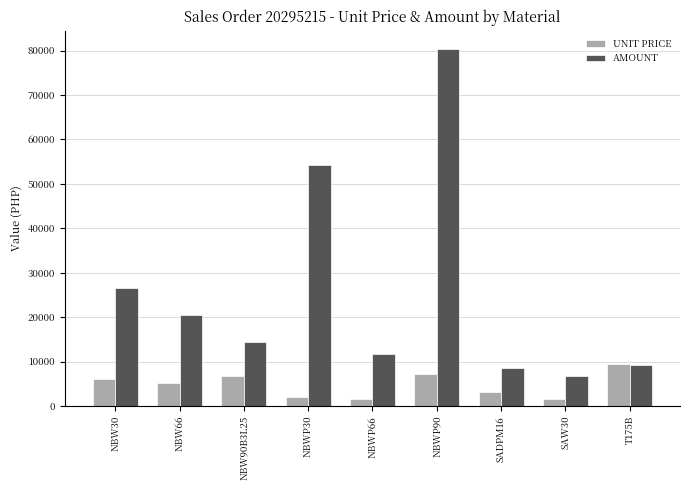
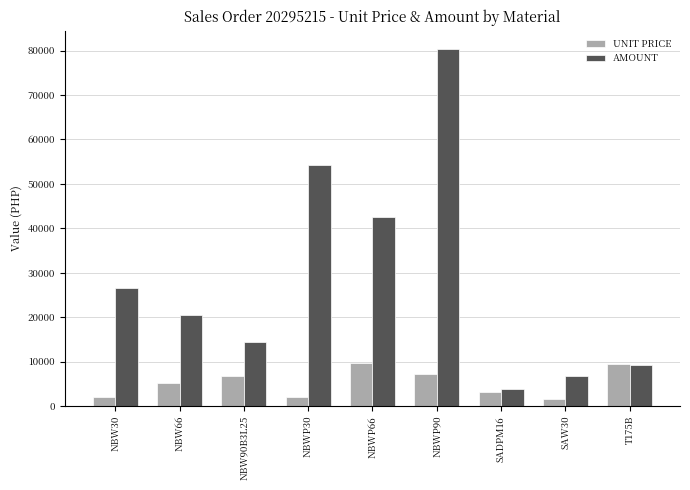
  {
    "UNIT PRICE": {
-     "NBW30": 6000,
+     "NBW30": 2000,
      "NBW66": 5000,
      "NBW90B3L25": 7000,
      "NBWP30": 2000,
-     "NBWP66": 2000,
+     "NBWP66": 10000,
      "NBWP90": 7000,
      "SADPM16": 3000,
      "SAW30": 2000,
      "T175B": 10000
    },
    "AMOUNT": {
      "NBW30": 27000,
      "NBW66": 20000,
      "NBW90B3L25": 14000,
      "NBWP30": 54000,
-     "NBWP66": 12000,
+     "NBWP66": 43000,
      "NBWP90": 80000,
-     "SADPM16": 9000,
+     "SADPM16": 4000,
      "SAW30": 7000,
      "T175B": 9000
    }
  }
